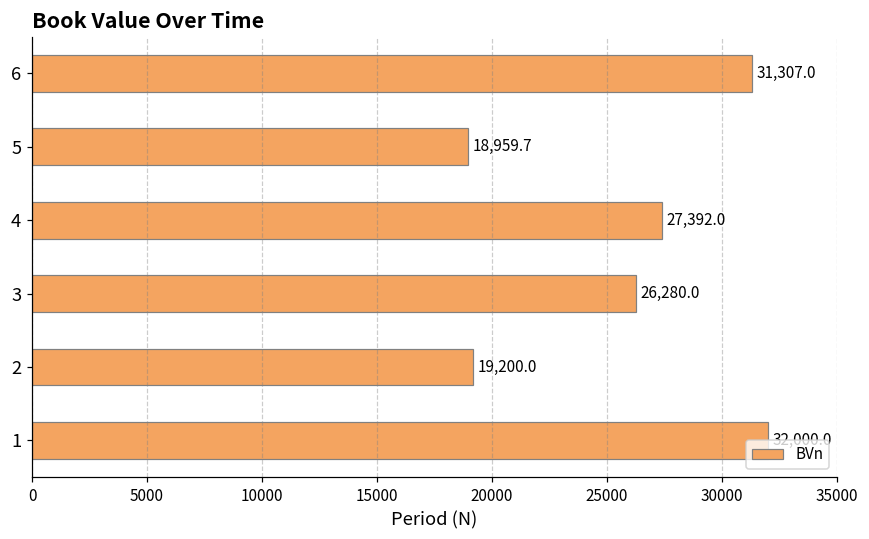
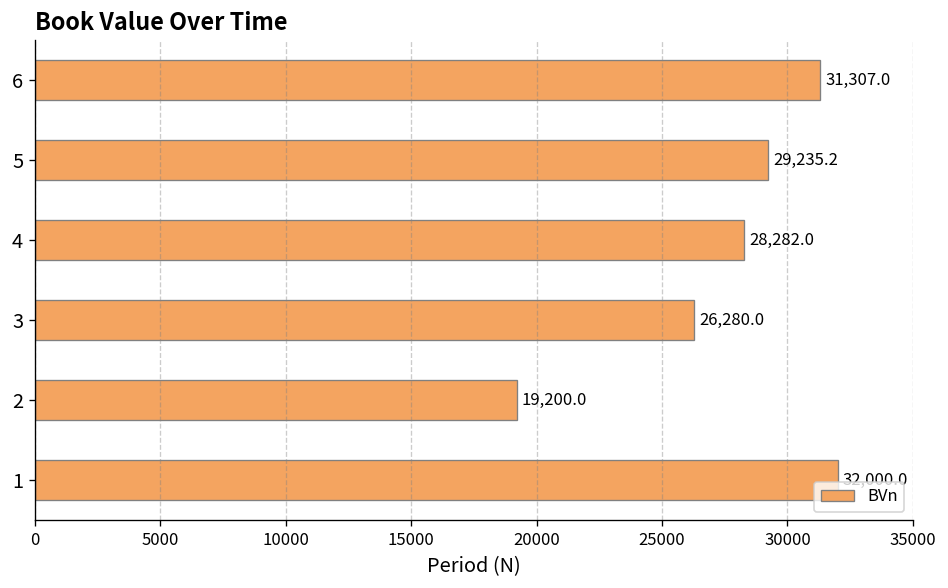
  {
    "6": "31,307.0",
-   "5": "18,959.7",
-   "4": "27,392.0",
+   "5": "29,235.2",
+   "4": "28,282.0",
    "3": "26,280.0",
    "2": "19,200.0"
  }
